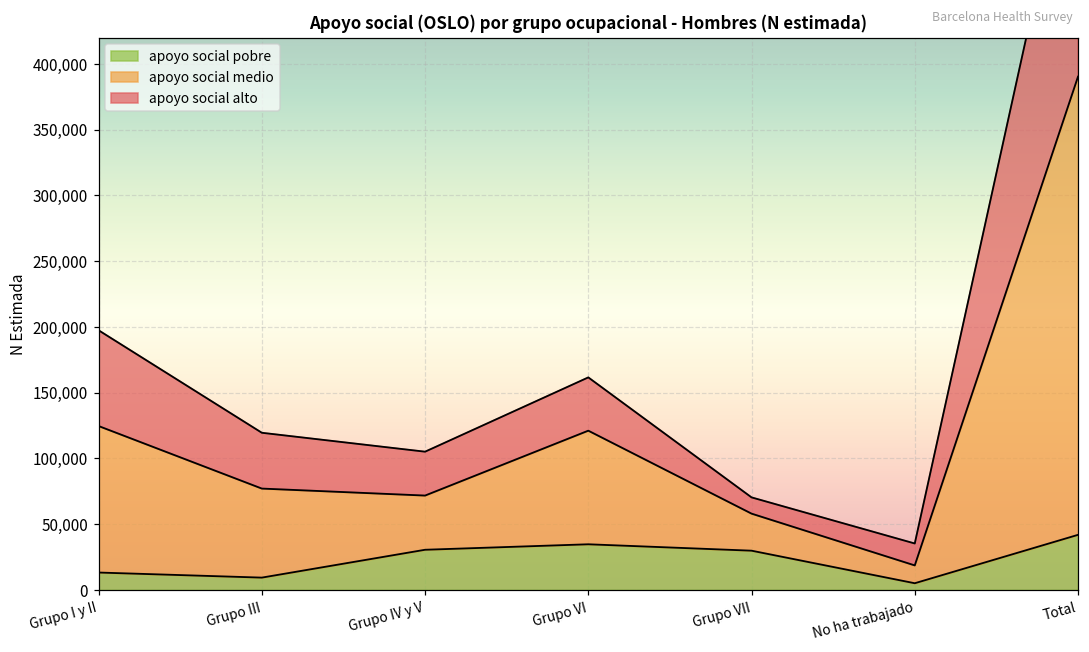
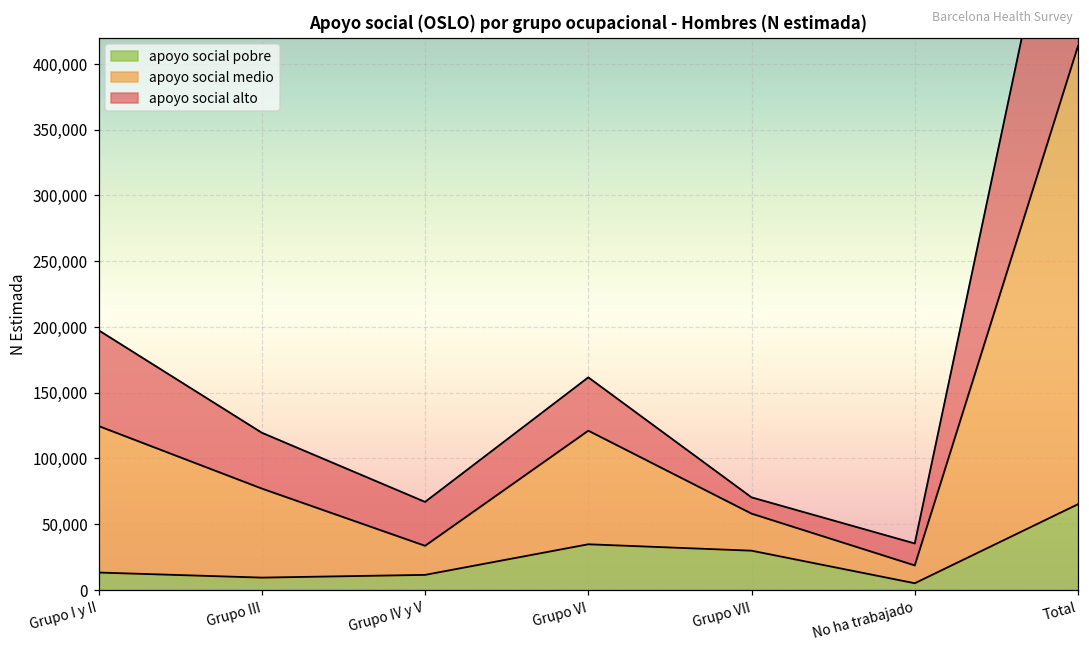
  {
    "apoyo social pobre": {
      "Grupo I y II": "13,000",
      "Grupo III": "9,000",
-     "Grupo IV y V": "30,000",
+     "Grupo IV y V": "11,000",
      "Grupo VI": "35,000",
      "Grupo VII": "30,000",
      "No ha trabajado": "5,000",
-     "Total": "42,000"
+     "Total": "65,000"
    },
    "apoyo social medio": {
      "Grupo I y II": "111,000",
      "Grupo III": "68,000",
-     "Grupo IV y V": "41,000",
+     "Grupo IV y V": "22,000",
      "Grupo VI": "86,000",
      "Grupo VII": "28,000",
      "No ha trabajado": "14,000",
      "Total": "348,000"
    },
    "apoyo social alto": {
      "Grupo I y II": "73,000",
      "Grupo III": "42,000",
      "Grupo IV y V": "33,000",
      "Grupo VI": "41,000",
      "Grupo VII": "12,000",
      "No ha trabajado": "17,000"
    }
  }
